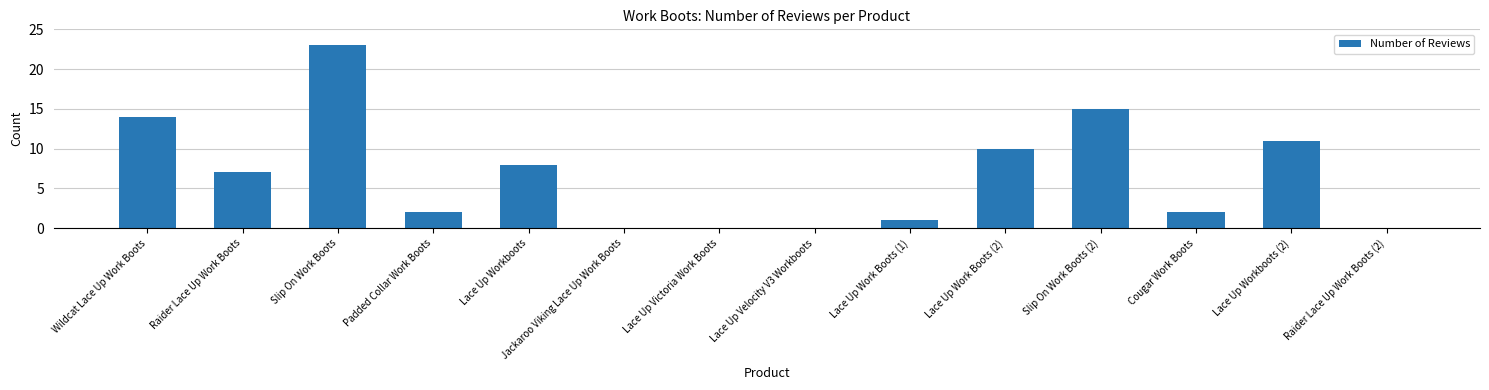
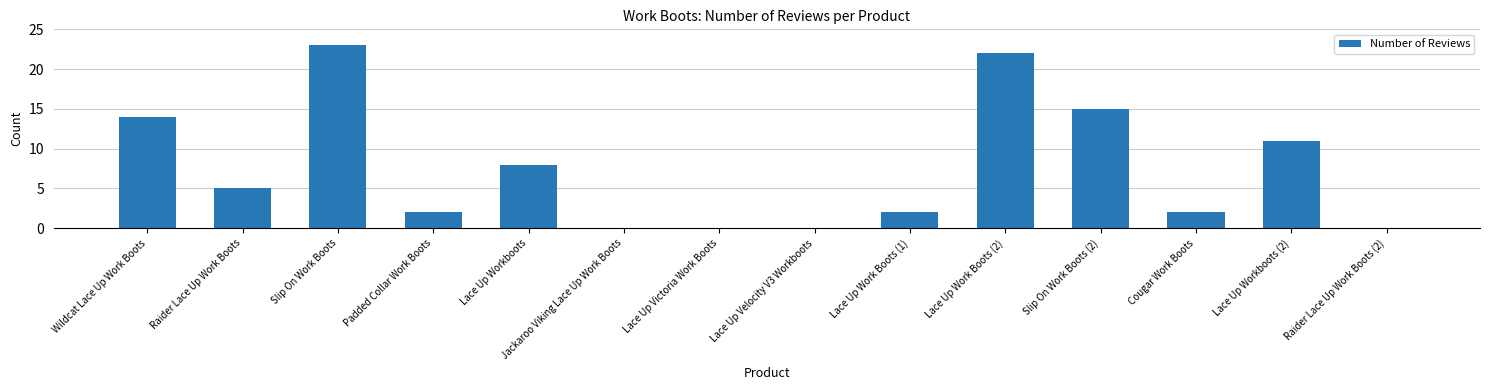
  {
    "Wildcat Lace Up Work Boots": 14,
-   "Raider Lace Up Work Boots": 7,
+   "Raider Lace Up Work Boots": 5,
    "Slip On Work Boots": 23,
    "Padded Collar Work Boots": 2,
    "Lace Up Workboots": 8,
    "Jackaroo Viking Lace Up Work Boots": 0,
    "Lace Up Victoria Work Boots": 0,
    "Lace Up Velocity V3 Workboots": 0,
-   "Lace Up Work Boots (1)": 1,
-   "Lace Up Work Boots (2)": 10,
+   "Lace Up Work Boots (1)": 2,
+   "Lace Up Work Boots (2)": 22,
    "Slip On Work Boots (2)": 15,
    "Cougar Work Boots": 2,
    "Lace Up Workboots (2)": 11,
    "Raider Lace Up Work Boots (2)": 0
  }
